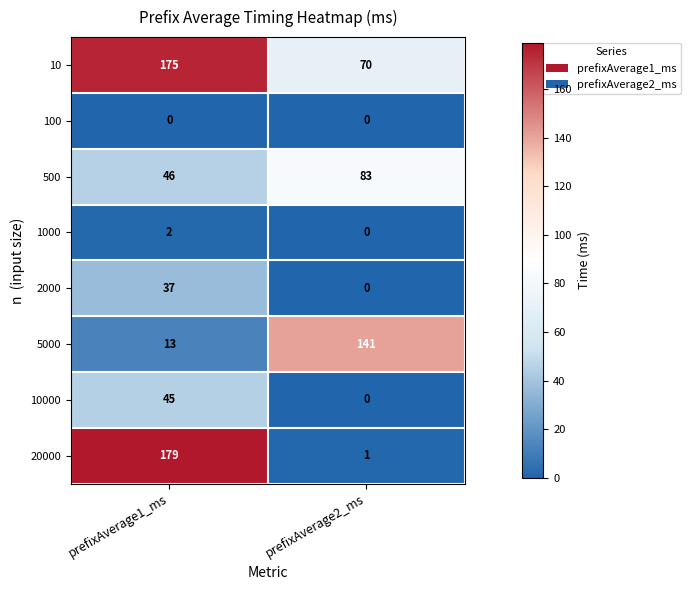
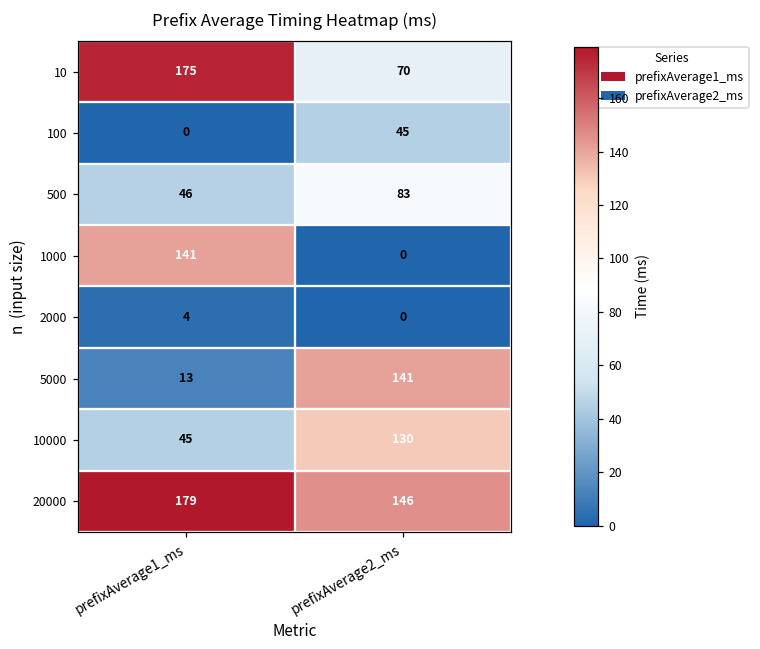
  {
    "10": {
      "prefixAverage1_ms": 175,
      "prefixAverage2_ms": 70
    },
    "100": {
      "prefixAverage1_ms": 0,
-     "prefixAverage2_ms": 0
+     "prefixAverage2_ms": 45
    },
    "500": {
      "prefixAverage1_ms": 46,
      "prefixAverage2_ms": 83
    },
    "1000": {
-     "prefixAverage1_ms": 2,
+     "prefixAverage1_ms": 141,
      "prefixAverage2_ms": 0
    },
    "2000": {
-     "prefixAverage1_ms": 37,
+     "prefixAverage1_ms": 4,
      "prefixAverage2_ms": 0
    },
    "5000": {
      "prefixAverage1_ms": 13,
      "prefixAverage2_ms": 141
    },
    "10000": {
      "prefixAverage1_ms": 45,
-     "prefixAverage2_ms": 0
+     "prefixAverage2_ms": 130
    },
    "20000": {
      "prefixAverage1_ms": 179,
-     "prefixAverage2_ms": 1
+     "prefixAverage2_ms": 146
    }
  }
